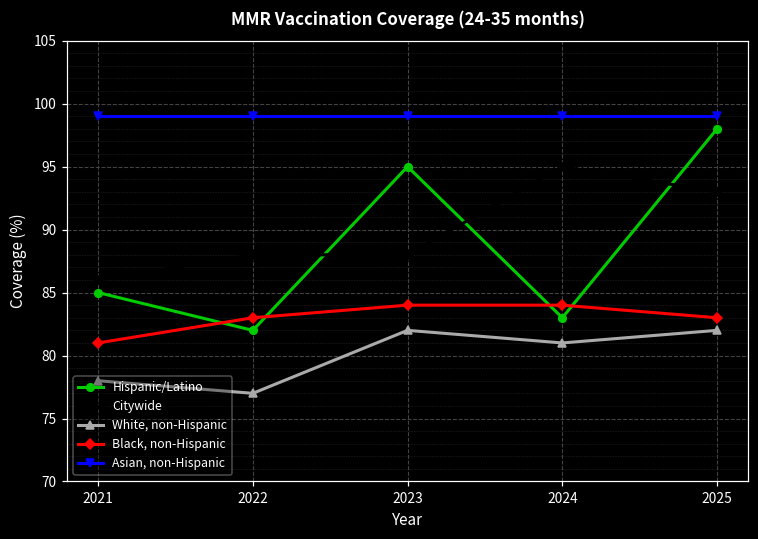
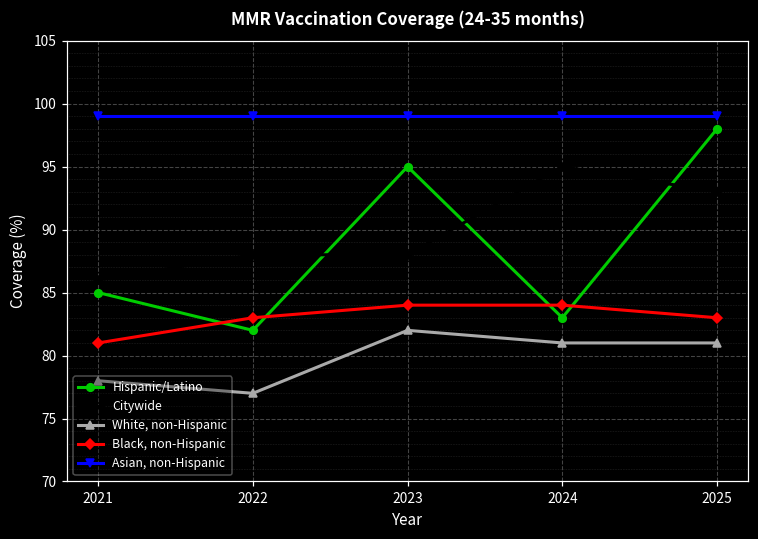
  {
    "Hispanic/Latino": {
      "2021": 85,
      "2022": 82,
      "2023": 95,
      "2024": 83,
      "2025": 98
    },
    "Citywide": {
      "2021": 86,
      "2022": 88,
      "2023": 88,
      "2024": 95,
      "2025": 93
    },
    "White, non-Hispanic": {
      "2021": 78,
      "2022": 77,
      "2023": 82,
      "2024": 81,
-     "2025": 82
+     "2025": 81
    },
    "Black, non-Hispanic": {
      "2021": 81,
      "2022": 83,
      "2023": 84,
      "2024": 84,
      "2025": 83
    },
    "Asian, non-Hispanic": {
      "2021": 99,
      "2022": 99,
      "2023": 99,
      "2024": 99,
      "2025": 99
    }
  }
